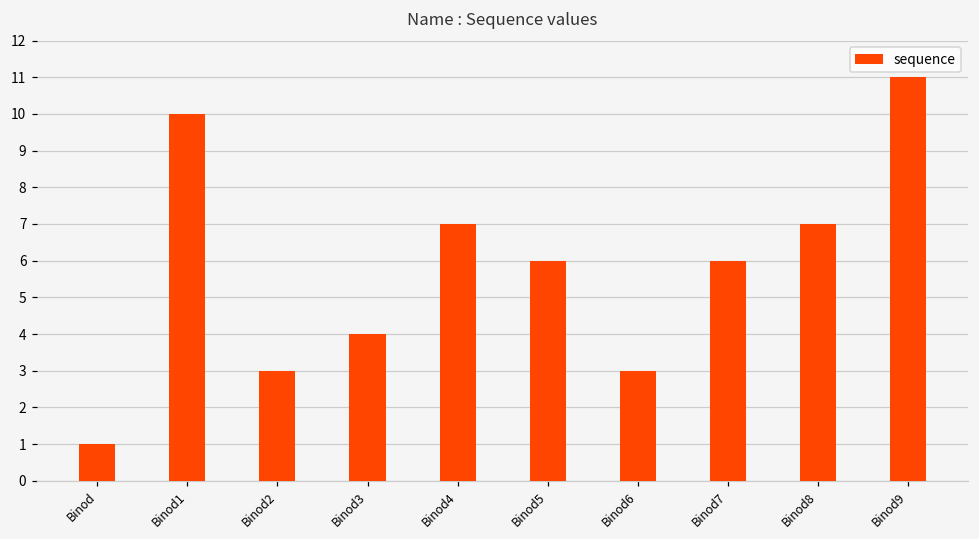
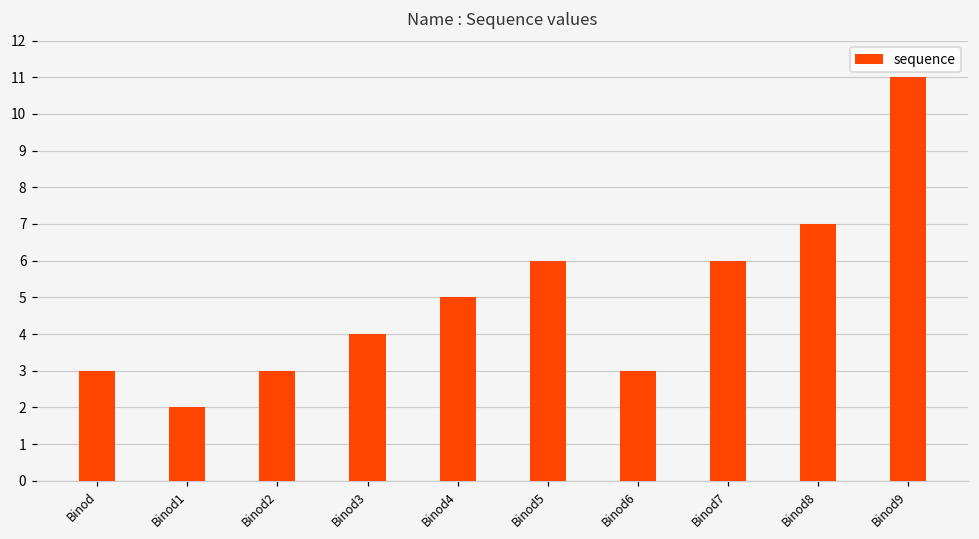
  {
-   "Binod": 1,
-   "Binod1": 10,
+   "Binod": 3,
+   "Binod1": 2,
    "Binod2": 3,
    "Binod3": 4,
-   "Binod4": 7,
+   "Binod4": 5,
    "Binod5": 6,
    "Binod6": 3,
    "Binod7": 6,
    "Binod8": 7,
    "Binod9": 11
  }
